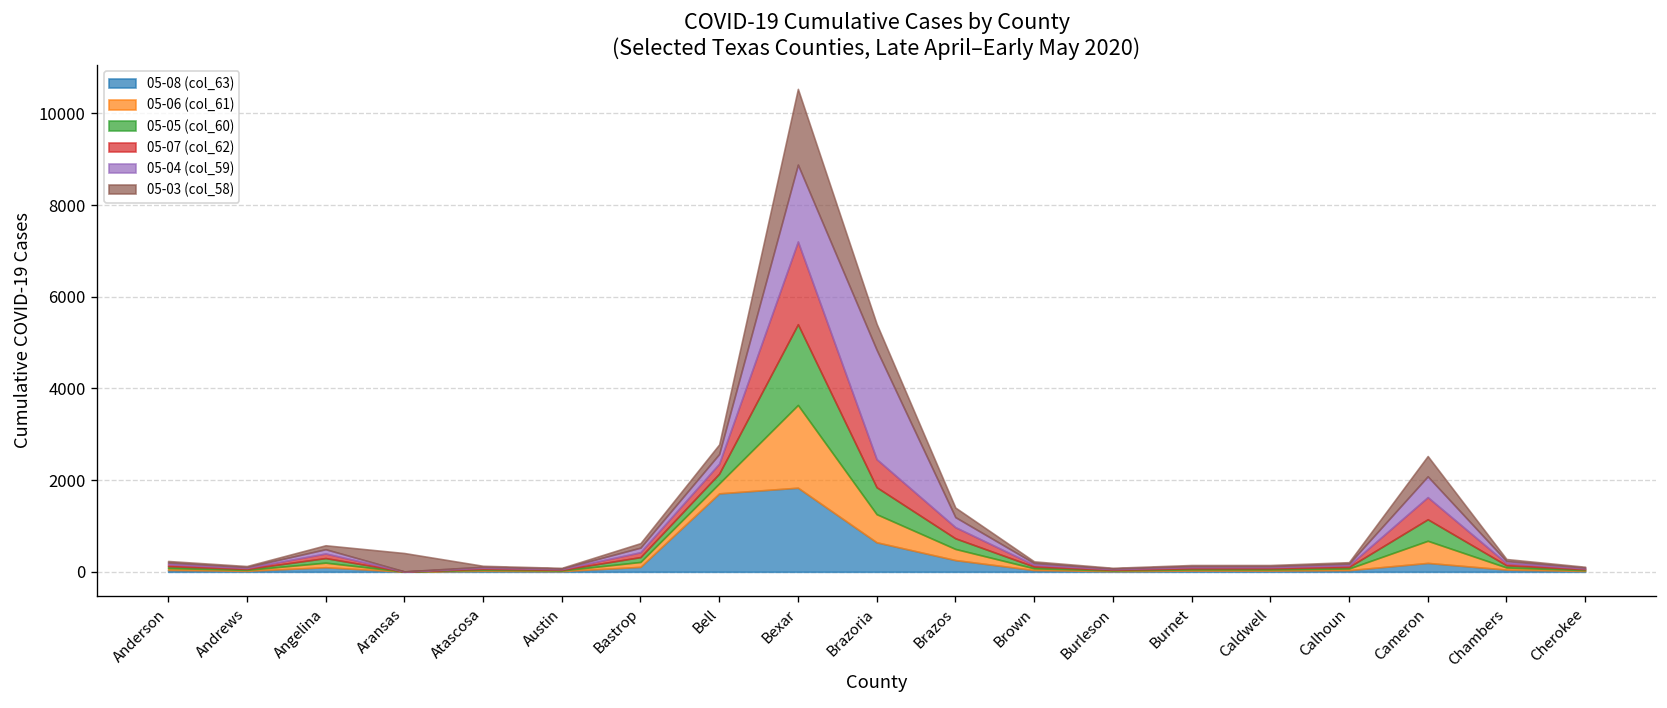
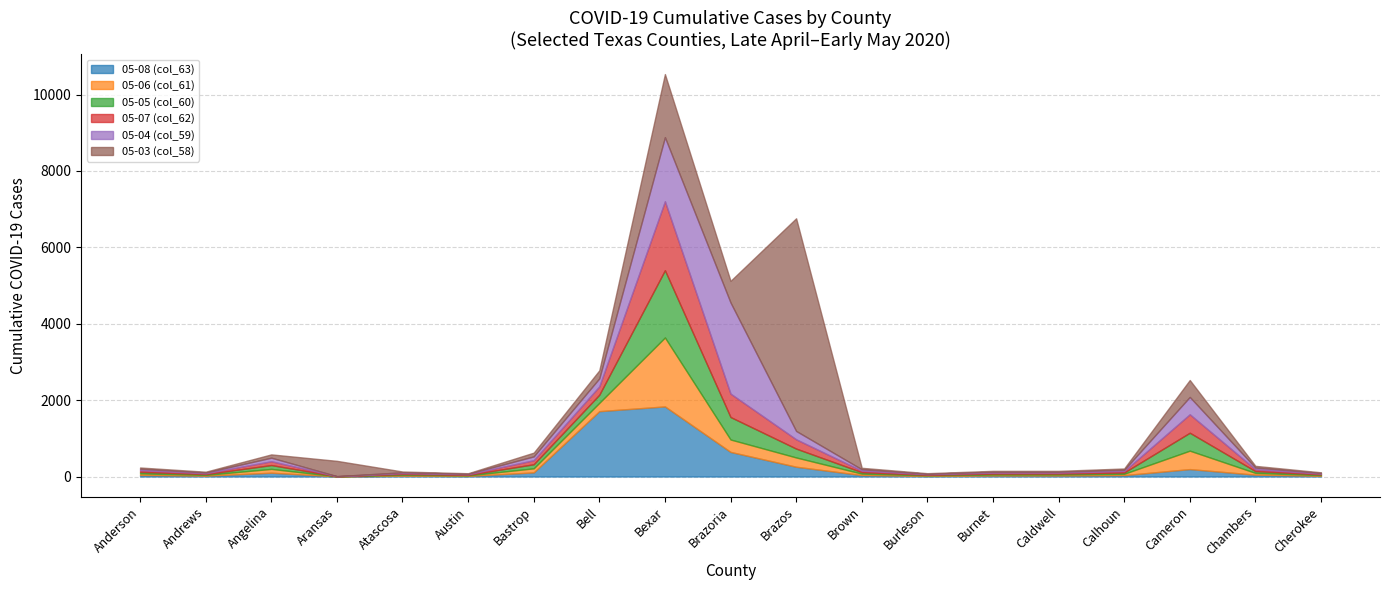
  {
    "05-08 (col_63)": {
      "Angelina": 100,
      "Bastrop": 100,
      "Bell": 1700,
      "Bexar": 1800,
      "Brazoria": 600,
      "Brazos": 300,
      "Cameron": 200
    },
    "05-06 (col_61)": {
      "Angelina": 100,
      "Bastrop": 100,
      "Bell": 200,
      "Bexar": 1800,
-     "Brazoria": 600,
+     "Brazoria": 300,
      "Brazos": 200,
      "Cameron": 500
    },
    "05-05 (col_60)": {
      "Angelina": 100,
      "Bastrop": 100,
      "Bell": 200,
      "Bexar": 1800,
      "Brazoria": 600,
      "Brazos": 200,
      "Cameron": 500
    },
    "05-07 (col_62)": {
      "Angelina": 100,
      "Bastrop": 100,
      "Bell": 200,
      "Bexar": 1800,
      "Brazoria": 600,
      "Brazos": 200,
      "Cameron": 500
    },
    "05-04 (col_59)": {
      "Angelina": 100,
      "Bastrop": 100,
      "Bell": 200,
      "Bexar": 1700,
      "Brazoria": 2400,
      "Brazos": 200,
      "Cameron": 500
    },
    "05-03 (col_58)": {
      "Angelina": 100,
      "Aransas": 400,
      "Bastrop": 100,
      "Bell": 200,
      "Bexar": 1700,
      "Brazoria": 600,
-     "Brazos": 200,
+     "Brazos": 5600,
      "Cameron": 400
    }
  }
